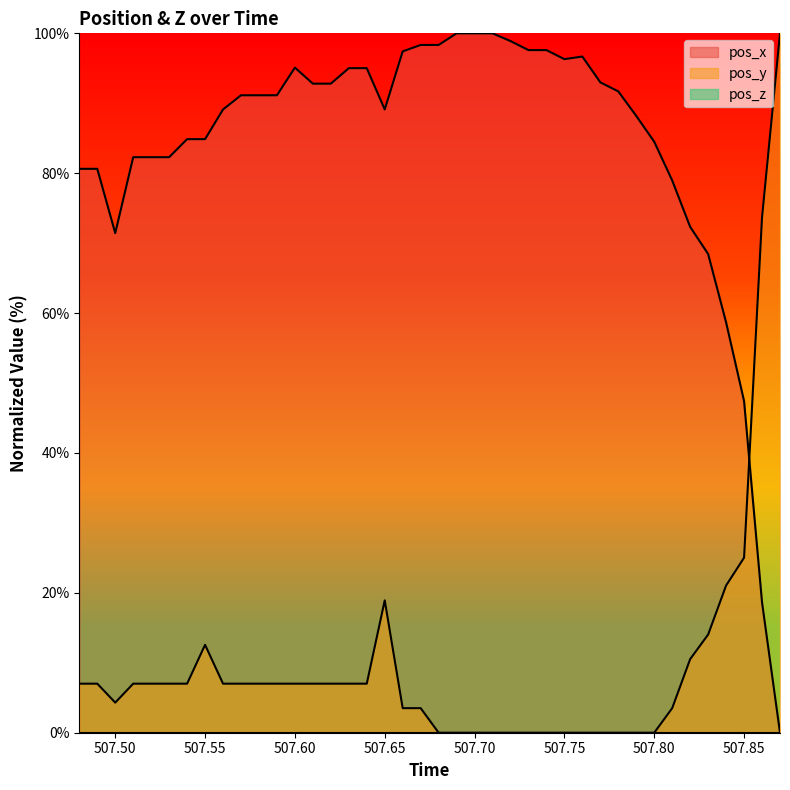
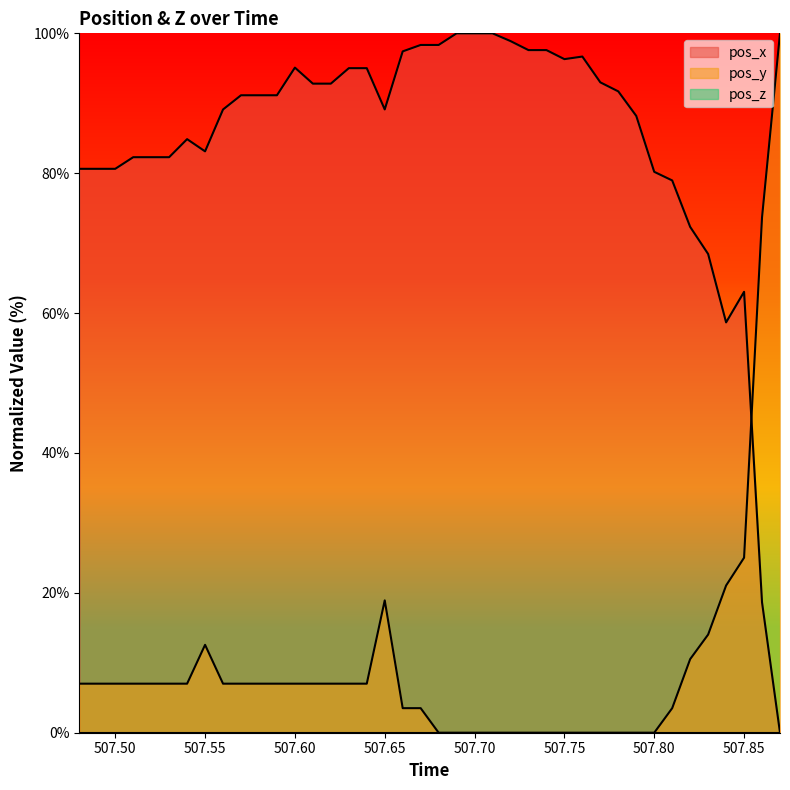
  {
    "pos_x": {
-     "507.50": "71%",
-     "507.55": "85%",
+     "507.50": "81%",
+     "507.55": "83%",
      "507.60": "95%",
      "507.65": "89%",
      "507.70": "100%",
      "507.75": "96%",
-     "507.80": "85%",
-     "507.85": "47%"
+     "507.80": "80%",
+     "507.85": "63%"
    },
    "pos_y": {
-     "507.50": "4%",
+     "507.50": "7%",
      "507.55": "13%",
      "507.60": "7%",
      "507.65": "19%",
      "507.85": "25%"
    },
    "pos_z": {
      "507.50": "0%",
      "507.55": "0%",
      "507.60": "0%",
      "507.65": "0%",
      "507.85": "0%"
    }
  }
